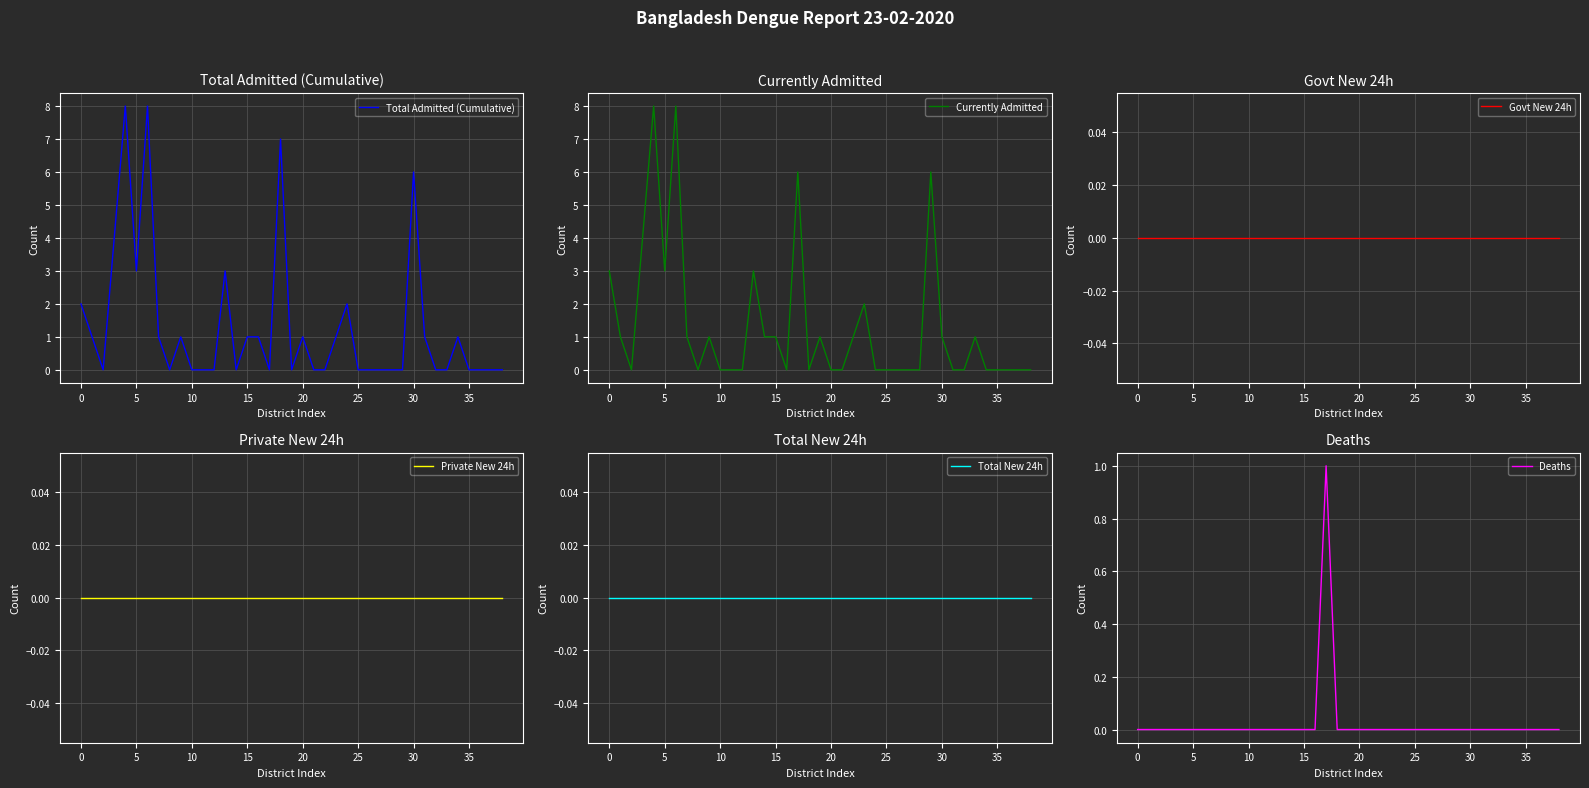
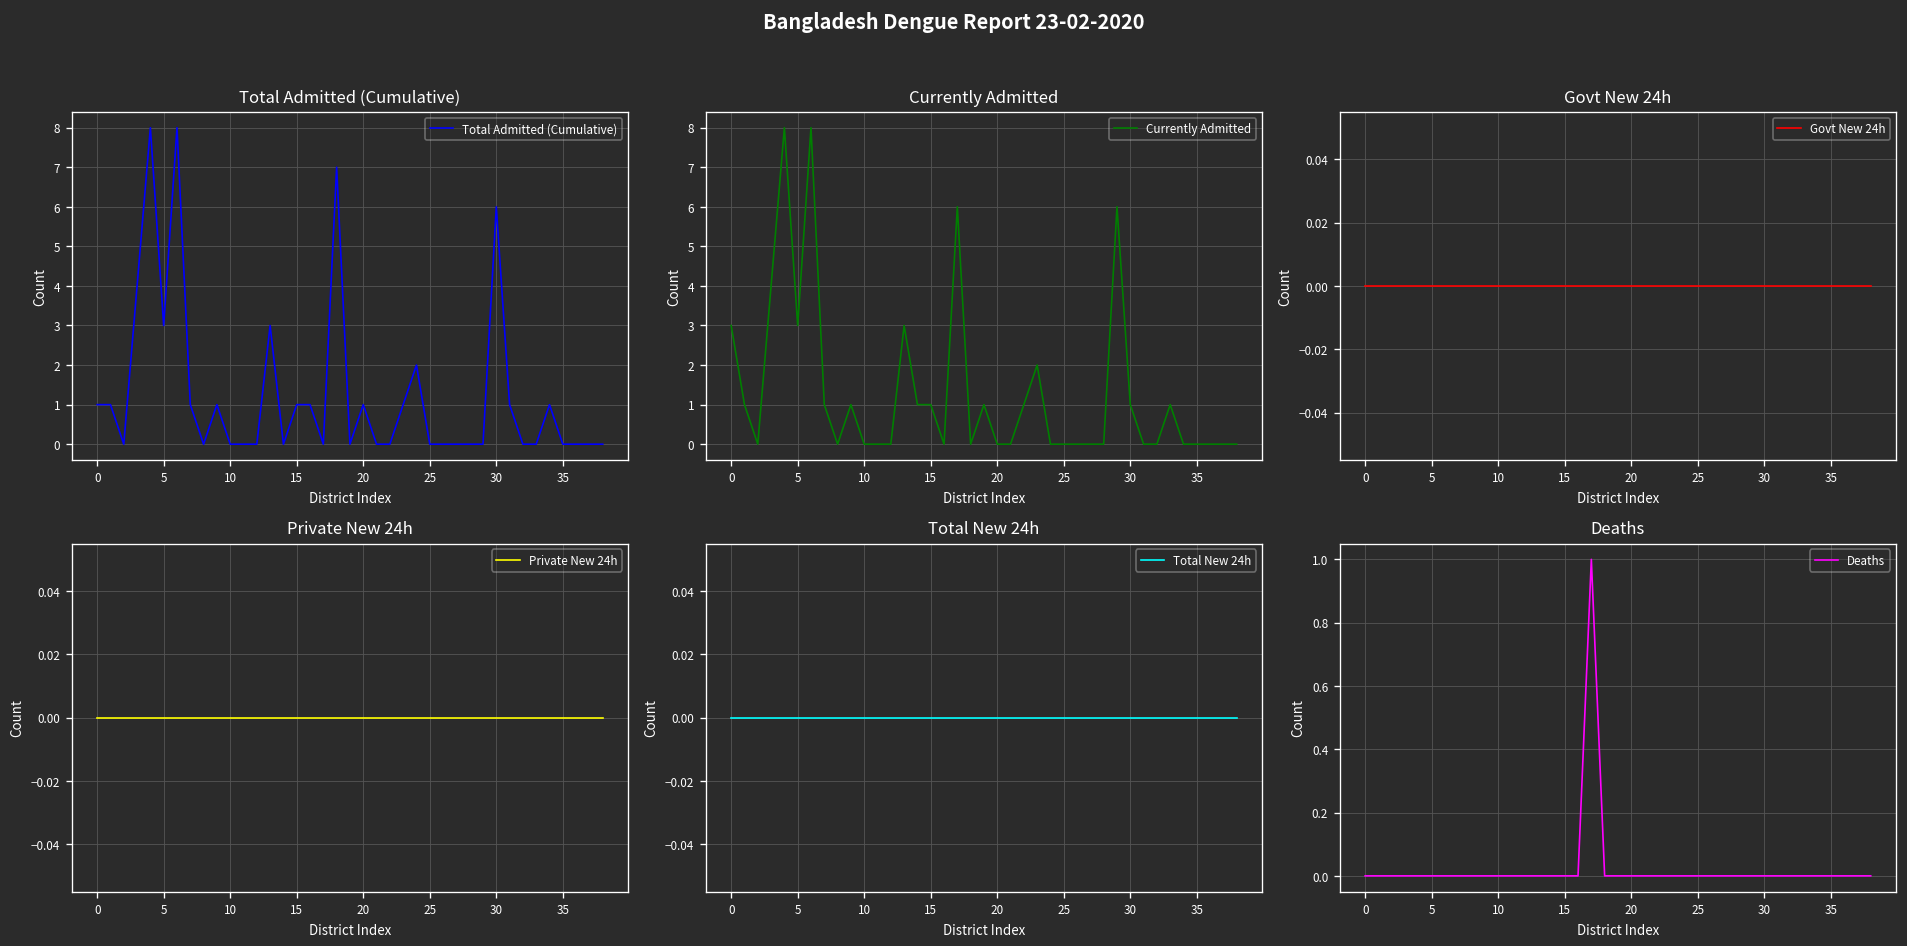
  {
    "Total Admitted (Cumulative)": {
-     "0": 2
+     "0": 1
    },
    "Currently Admitted": {
      "0": 3.0
    },
    "Govt New 24h": {
      "0": 0.000
    },
    "Private New 24h": {
      "0": 0.000
    },
    "Total New 24h": {
      "0": 0.000
    },
    "Deaths": {
      "0": 0.00
    }
  }
